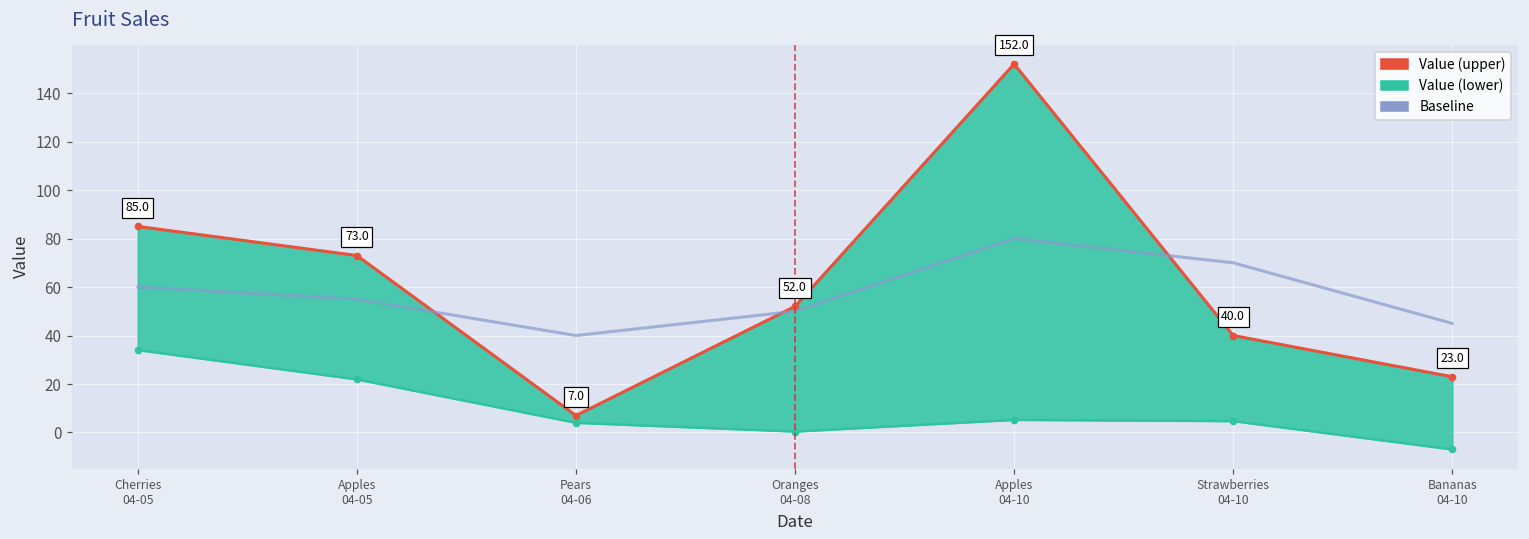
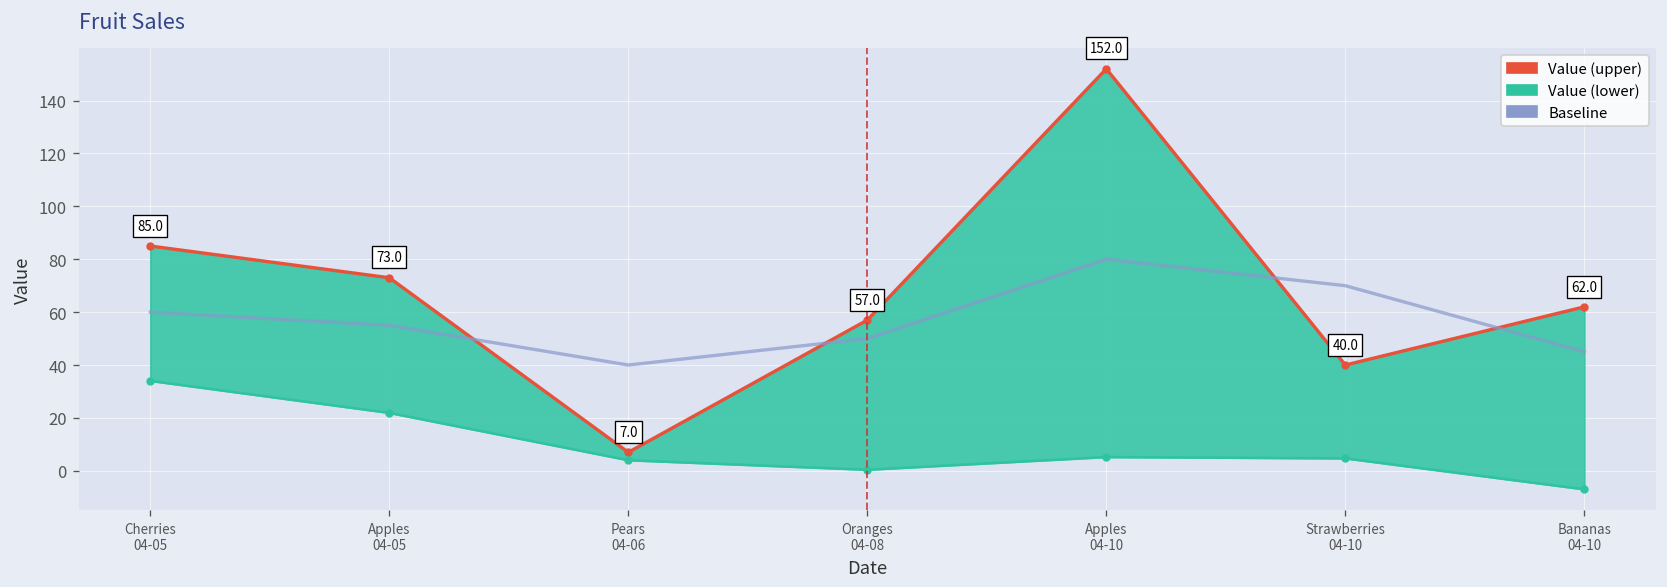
  {
    "Value (upper)": {
-     "Oranges 04-08": 52.0,
-     "Bananas 04-10": 23.0
+     "Oranges 04-08": 57.0,
+     "Bananas 04-10": 62.0
    },
    "Value (lower)": {
      "Cherries 04-05": 34,
      "Apples 04-05": 22,
      "Pears 04-06": 4,
      "Oranges 04-08": 0,
      "Apples 04-10": 5,
      "Strawberries 04-10": 5,
      "Bananas 04-10": -7
    },
    "Baseline": {
      "Cherries 04-05": 60,
      "Apples 04-05": 55,
      "Pears 04-06": 40,
      "Oranges 04-08": 50,
      "Apples 04-10": 80,
      "Strawberries 04-10": 70,
      "Bananas 04-10": 45
    }
  }
